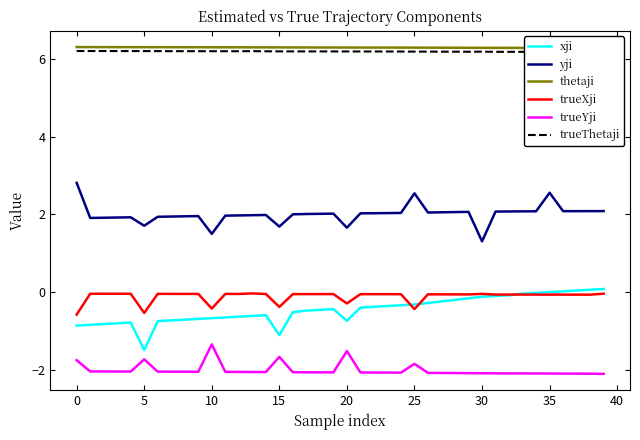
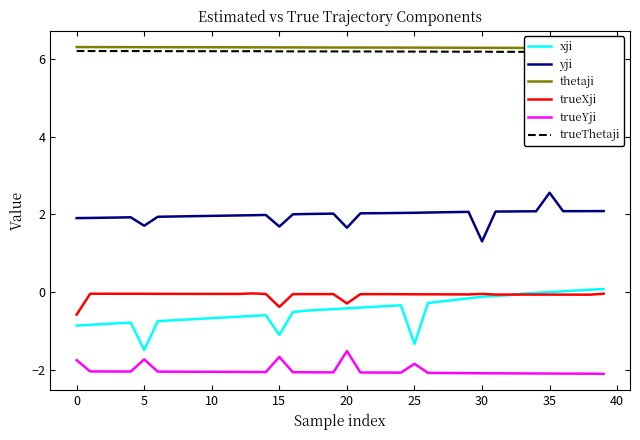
  {
    "xji": {
      "0": -0.9,
      "5": -1.5,
      "10": -0.7,
      "15": -1.1,
-     "20": -0.7,
-     "25": -0.3,
+     "20": -0.4,
+     "25": -1.3,
      "30": -0.1
    },
    "yji": {
-     "0": 2.8,
+     "0": 1.9,
      "5": 1.7,
-     "10": 1.5,
+     "10": 2.0,
      "15": 1.7,
      "20": 1.7,
-     "25": 2.5,
+     "25": 2.0,
      "30": 1.3,
      "35": 2.6
    },
    "thetaji": {
      "0": 6.3,
      "5": 6.3,
      "10": 6.3,
      "15": 6.3,
      "20": 6.3,
      "25": 6.3,
      "30": 6.3
    },
    "trueXji": {
      "0": -0.6,
-     "5": -0.5,
-     "10": -0.4,
+     "5": 0.0,
+     "10": 0.0,
      "15": -0.4,
      "20": -0.3,
-     "25": -0.4,
+     "25": -0.1,
      "30": 0.0
    },
    "trueYji": {
      "0": -1.8,
      "5": -1.7,
-     "10": -1.4,
+     "10": -2.1,
      "15": -1.7,
      "20": -1.5,
      "25": -1.9,
      "30": -2.1,
      "35": -2.1
    },
    "trueThetaji": {
      "0": 6.2,
      "5": 6.2,
      "10": 6.2,
      "15": 6.2,
      "20": 6.2,
      "25": 6.2,
      "30": 6.2
    }
  }
